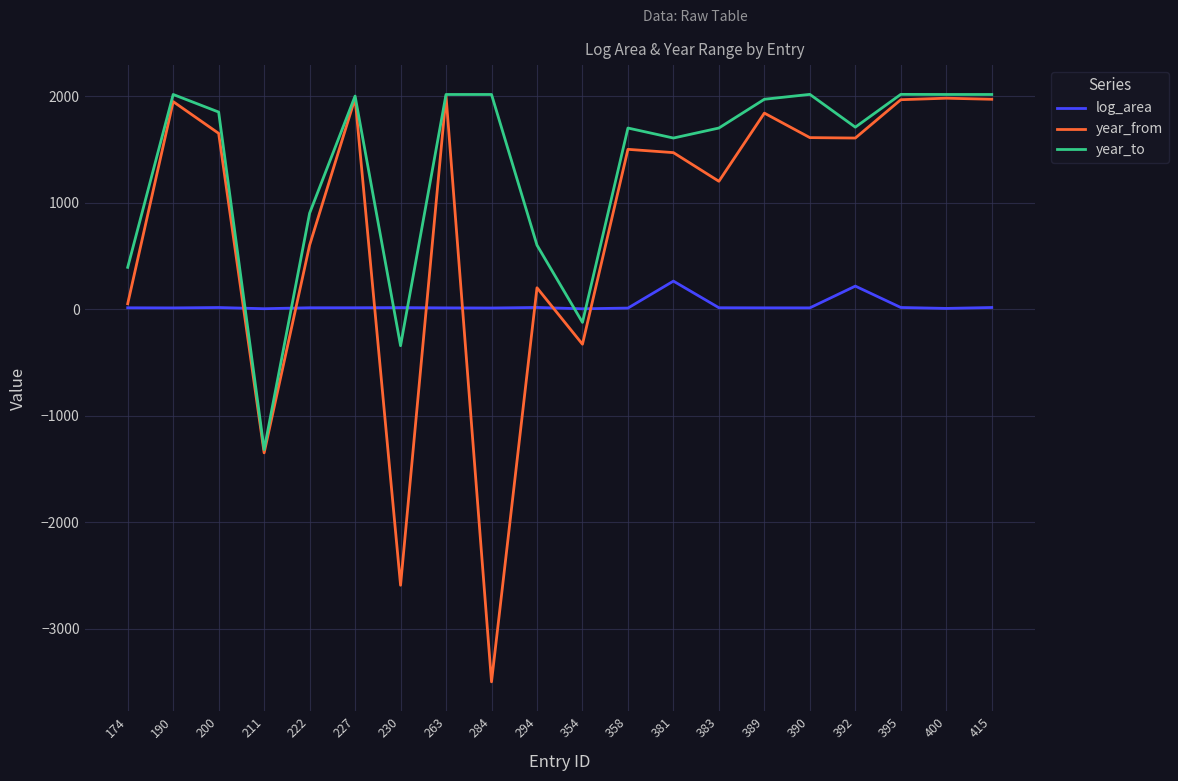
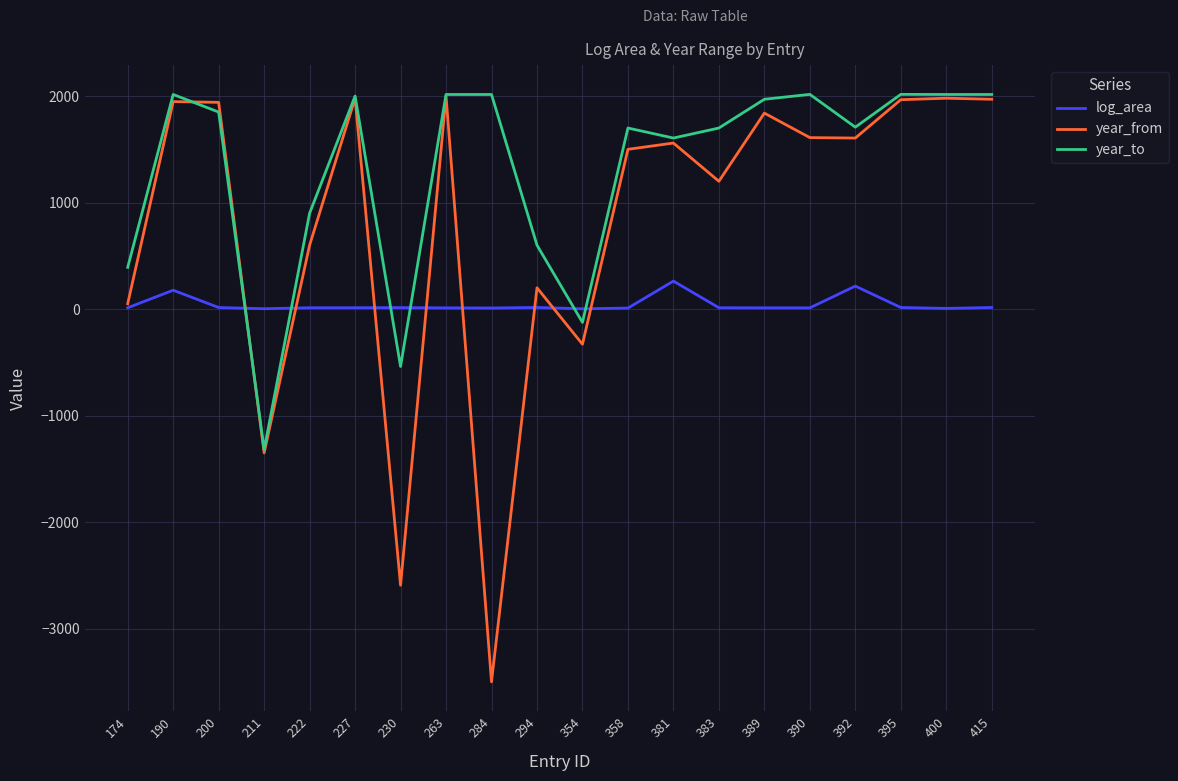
  {
    "log_area": {
      "174": 10,
-     "190": 10,
+     "190": 180,
      "200": 10,
      "211": 0,
      "222": 10,
      "227": 10,
      "230": 10,
      "263": 10,
      "284": 10,
      "294": 20,
      "354": 0,
      "358": 10,
      "381": 260,
      "383": 10,
      "389": 10,
      "390": 10,
      "392": 220,
      "395": 10,
      "400": 10,
      "415": 10
    },
    "year_from": {
      "174": 50,
      "190": 1950,
-     "200": 1650,
+     "200": 1940,
      "211": -1350,
      "222": 600,
      "230": -2590,
      "284": -3500,
      "294": 200,
      "354": -330,
      "358": 1500,
-     "381": 1470,
+     "381": 1560,
      "383": 1200,
      "389": 1840,
      "390": 1610,
      "392": 1610,
      "395": 1970,
      "400": 1980,
      "415": 1970
    },
    "year_to": {
      "174": 390,
      "190": 2020,
      "200": 1850,
      "211": -1320,
      "222": 900,
-     "230": -340,
+     "230": -540,
      "284": 2020,
      "294": 600,
      "354": -130,
      "358": 1700,
      "381": 1610,
      "383": 1700,
      "389": 1970,
      "390": 2020,
      "392": 1710,
      "395": 2020,
      "400": 2020,
      "415": 2020
    }
  }
